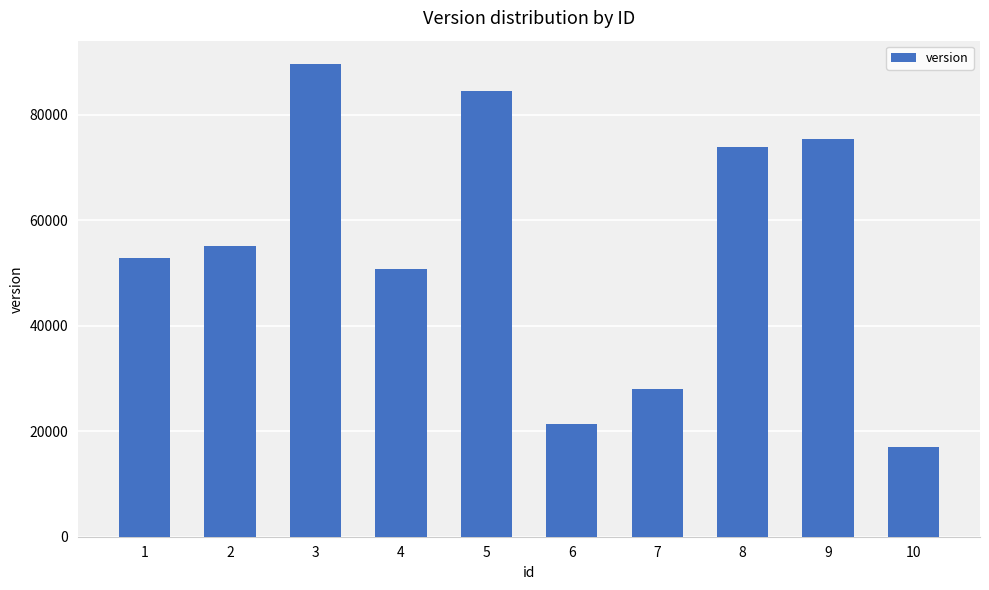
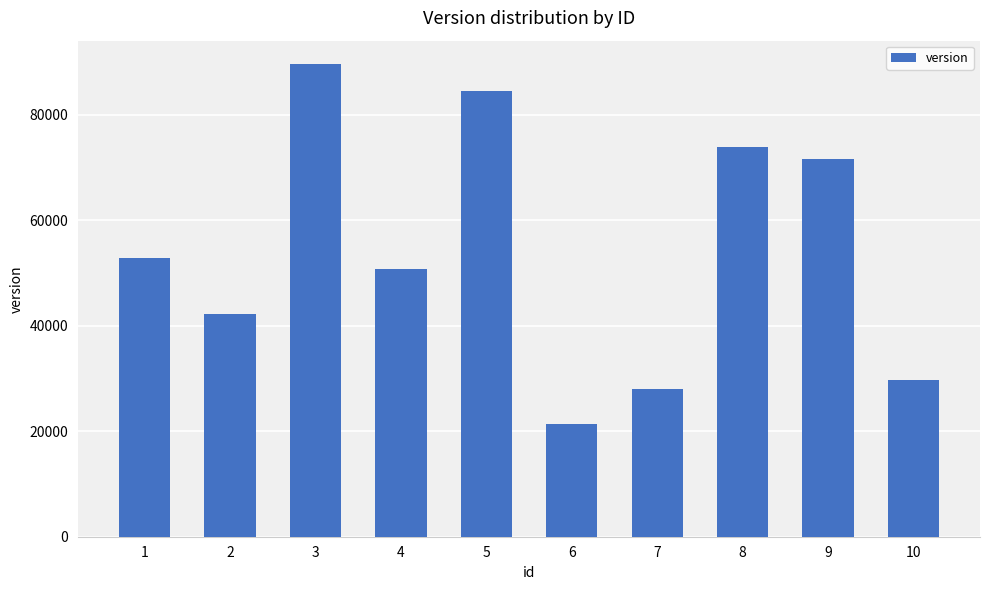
  {
    "1": 53000,
-   "2": 55000,
+   "2": 42000,
    "3": 90000,
    "4": 51000,
    "5": 85000,
    "6": 21000,
    "7": 28000,
    "8": 74000,
-   "9": 75000,
-   "10": 17000
+   "9": 72000,
+   "10": 30000
  }
